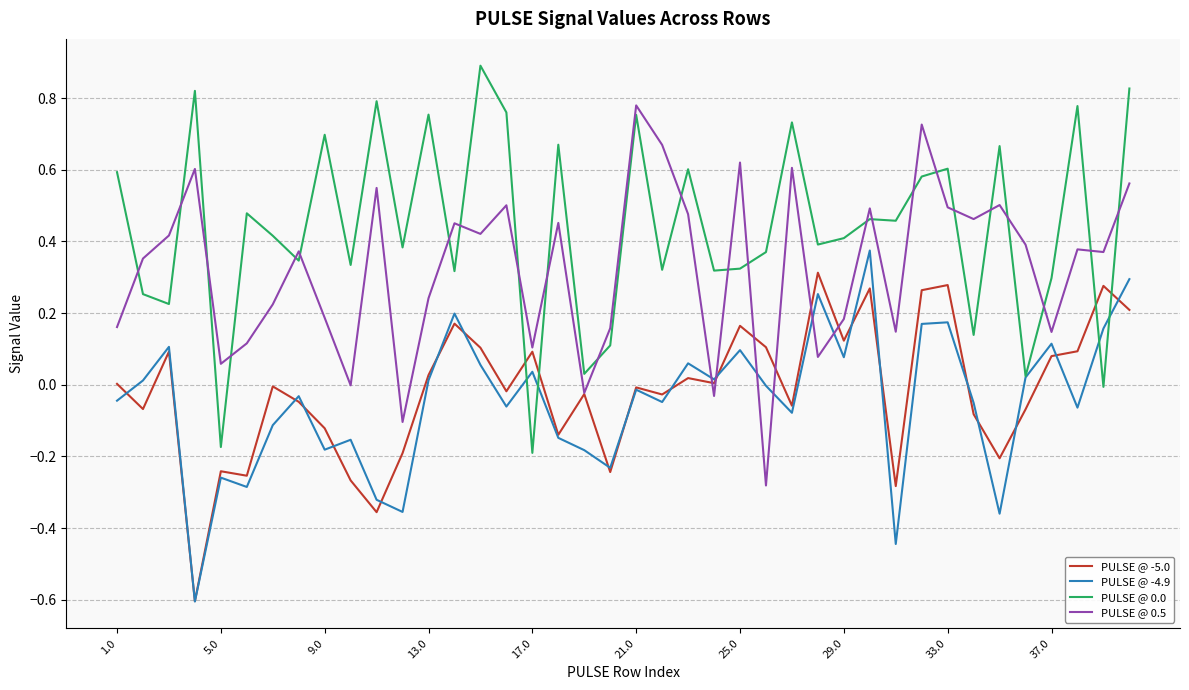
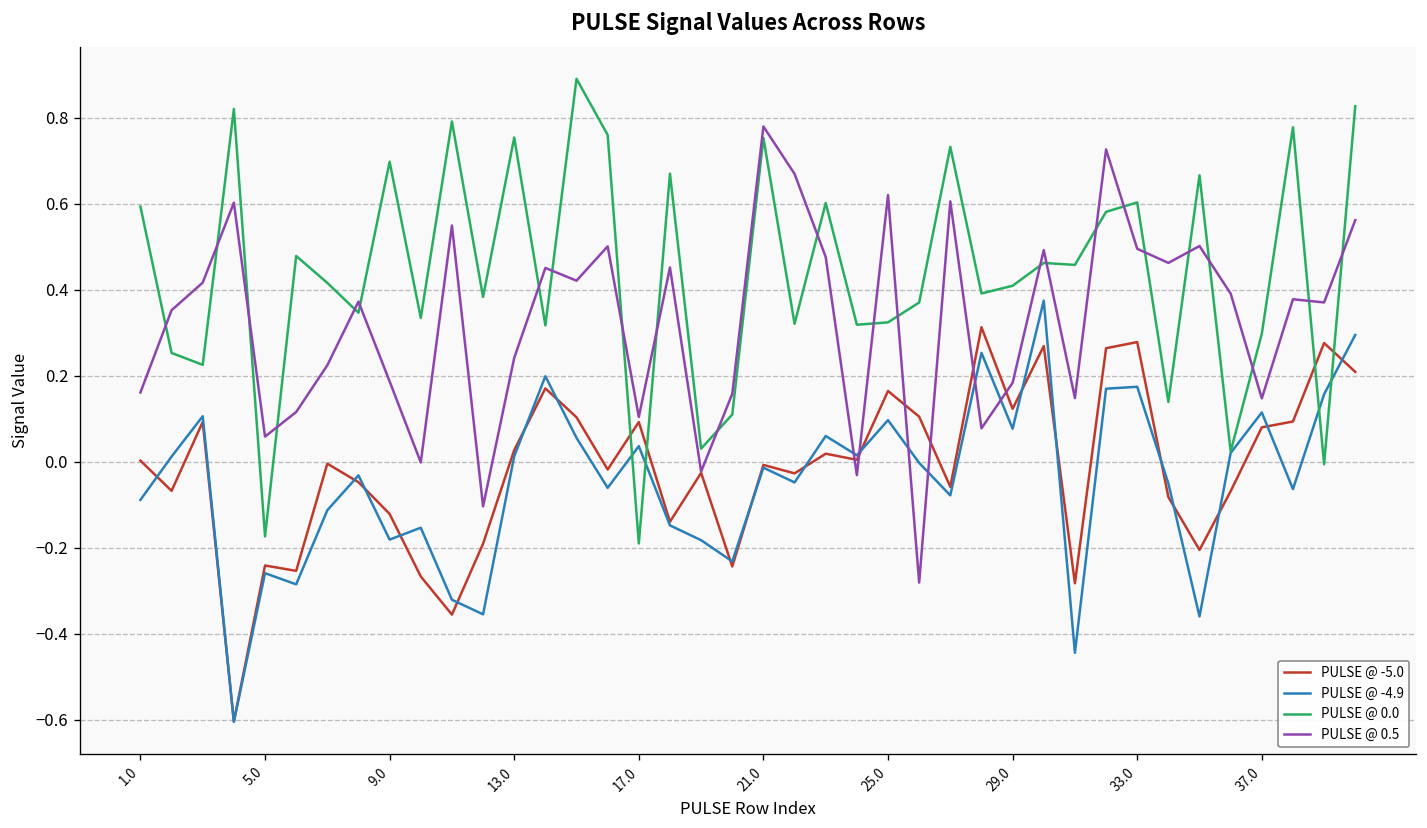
  {
    "PULSE @ -5.0": {
      "1.0": 0.00,
      "5.0": -0.24,
      "9.0": -0.12,
      "13.0": 0.03,
      "17.0": 0.09,
      "25.0": 0.16,
      "29.0": 0.12,
      "33.0": 0.28,
      "37.0": 0.08
    },
    "PULSE @ -4.9": {
-     "1.0": -0.04,
+     "1.0": -0.09,
      "5.0": -0.26,
      "9.0": -0.18,
      "13.0": 0.01,
      "17.0": 0.04,
      "25.0": 0.10,
      "29.0": 0.08,
      "33.0": 0.17,
      "37.0": 0.11
    },
    "PULSE @ 0.0": {
      "1.0": 0.59,
      "5.0": -0.17,
      "9.0": 0.70,
      "13.0": 0.75,
      "17.0": -0.19,
      "21.0": 0.75,
      "25.0": 0.32,
      "29.0": 0.41,
      "33.0": 0.60,
      "37.0": 0.30
    },
    "PULSE @ 0.5": {
      "1.0": 0.16,
      "5.0": 0.06,
      "9.0": 0.19,
      "13.0": 0.24,
      "17.0": 0.10,
      "21.0": 0.78,
      "25.0": 0.62,
      "29.0": 0.18,
      "33.0": 0.50,
      "37.0": 0.15
    }
  }
